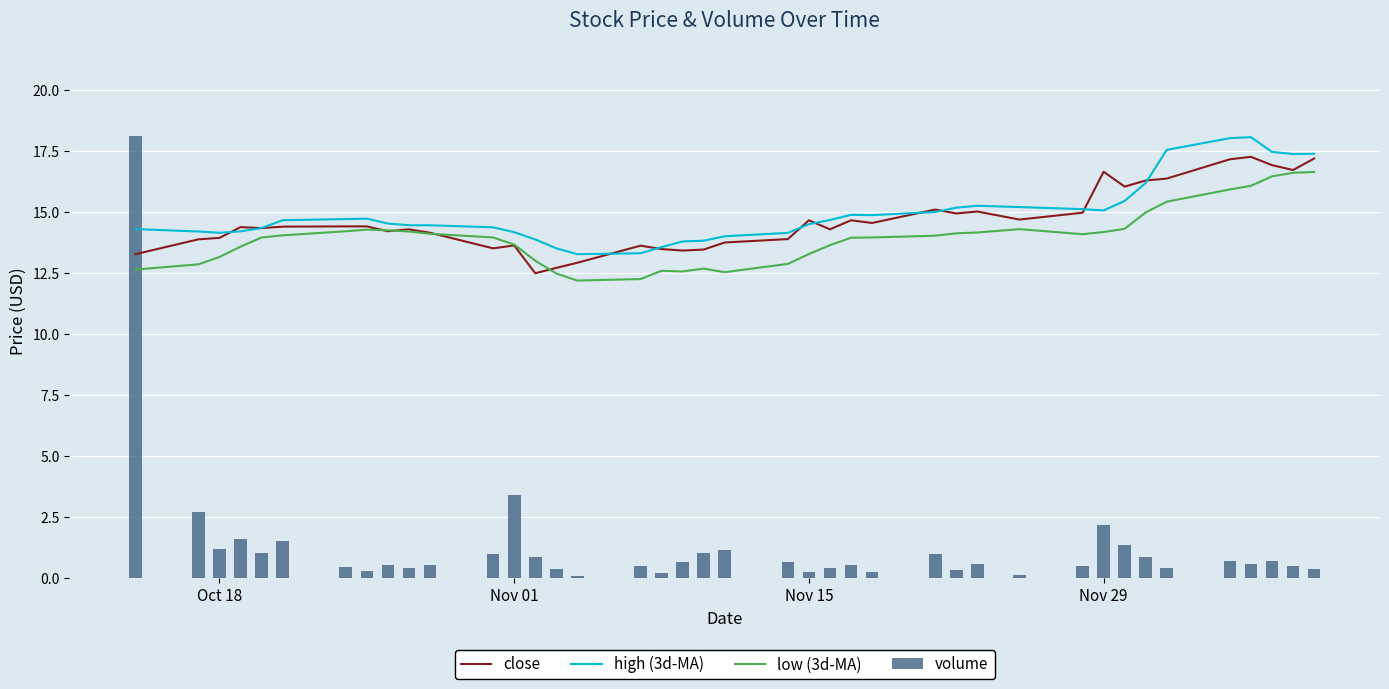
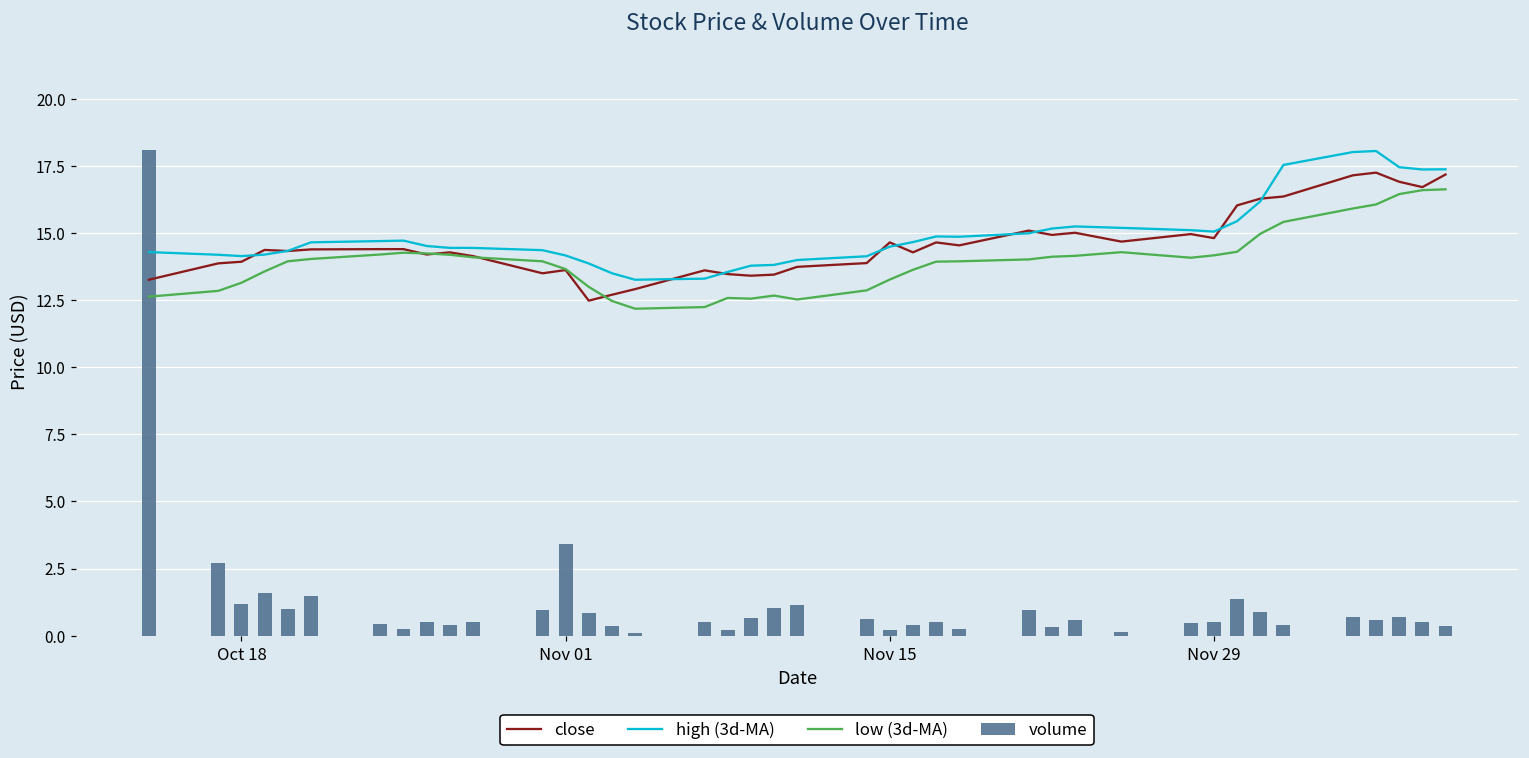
  {
    "close": {
      "Oct 18": 13.9,
      "Nov 15": 14.7,
-     "Nov 29": 16.6
+     "Nov 29": 14.8
    },
    "volume": {
      "Oct 18": 1.2,
      "Nov 01": 3.4,
      "Nov 15": 0.2,
-     "Nov 29": 2.1
+     "Nov 29": 0.5
    },
    "high (3d-MA)": {
      "Oct 18": 14.1,
      "Nov 01": 14.2,
      "Nov 15": 14.5,
      "Nov 29": 15.1
    },
    "low (3d-MA)": {
      "Oct 18": 13.1,
      "Nov 15": 13.3,
      "Nov 29": 14.2
    }
  }
